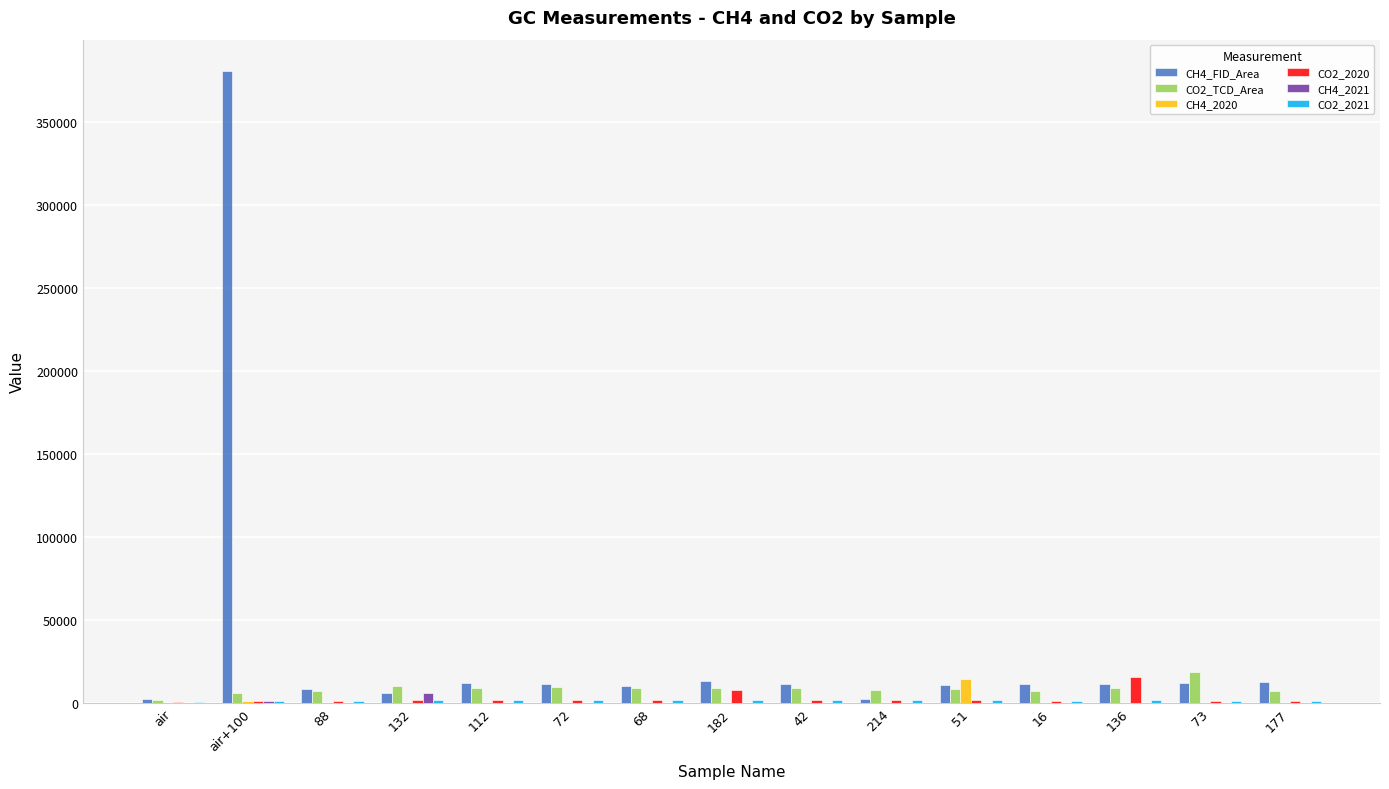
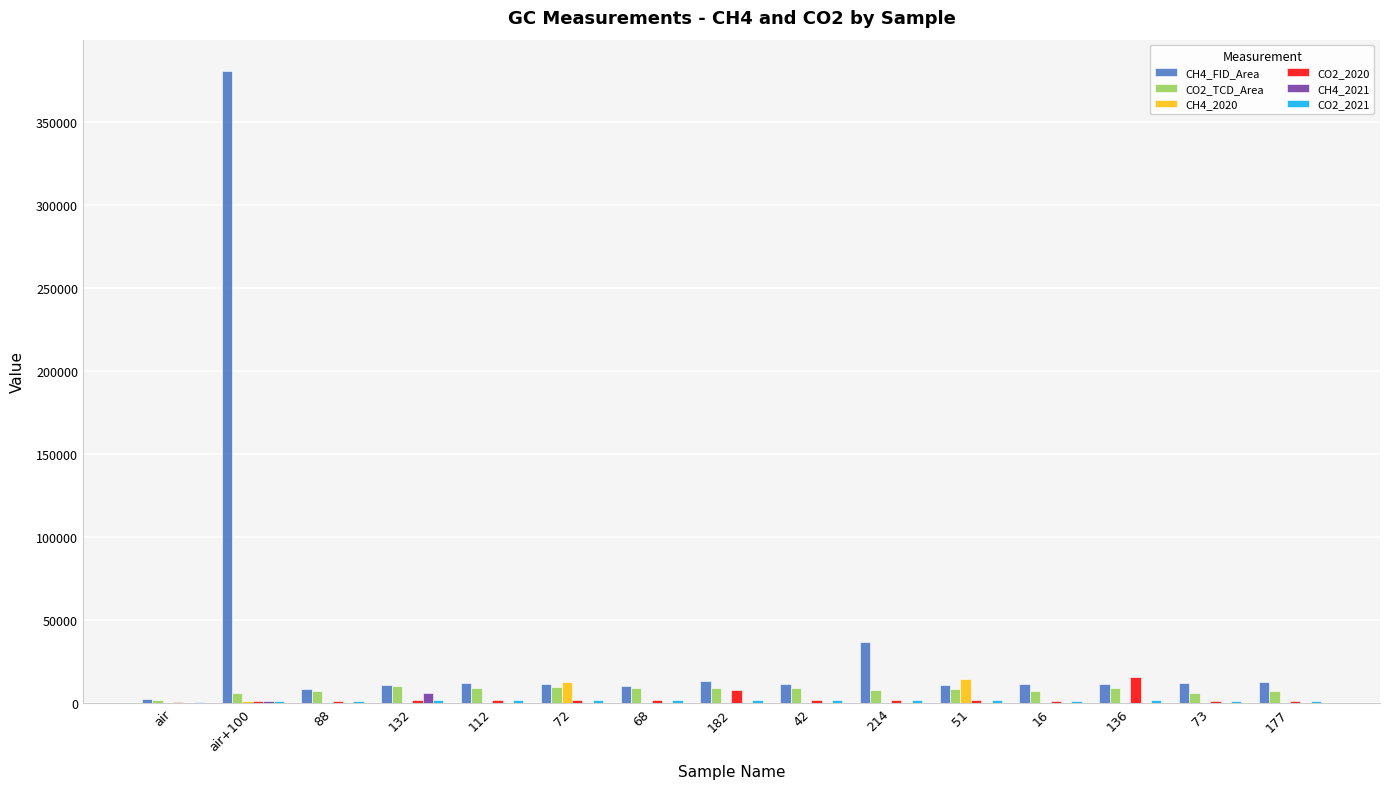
  {
    "CH4_FID_Area": {
      "air": 2000,
      "air+100": 381000,
      "88": 9000,
-     "132": 6000,
+     "132": 11000,
      "112": 12000,
      "72": 12000,
      "68": 10000,
      "182": 13000,
      "42": 11000,
-     "214": 2000,
+     "214": 37000,
      "51": 11000,
      "16": 11000,
      "136": 12000,
      "73": 12000,
      "177": 13000
    },
    "CO2_TCD_Area": {
      "air": 2000,
      "air+100": 6000,
      "88": 7000,
      "132": 10000,
      "112": 9000,
      "72": 9000,
      "68": 9000,
      "182": 9000,
      "42": 9000,
      "214": 8000,
      "51": 8000,
      "16": 7000,
      "136": 9000,
-     "73": 18000,
+     "73": 6000,
      "177": 7000
    },
    "CH4_2020": {
-     "72": 0,
+     "72": 12000,
      "51": 15000
    },
    "CO2_2020": {
      "132": 2000,
      "112": 2000,
      "72": 2000,
      "68": 2000,
      "182": 8000,
      "42": 2000,
      "51": 2000,
      "136": 16000
    },
    "CH4_2021": {
      "132": 6000
    },
    "CO2_2021": {
      "132": 2000,
      "112": 2000,
      "72": 2000,
      "68": 2000,
      "182": 2000,
      "42": 2000,
      "51": 2000,
      "136": 2000
    }
  }
